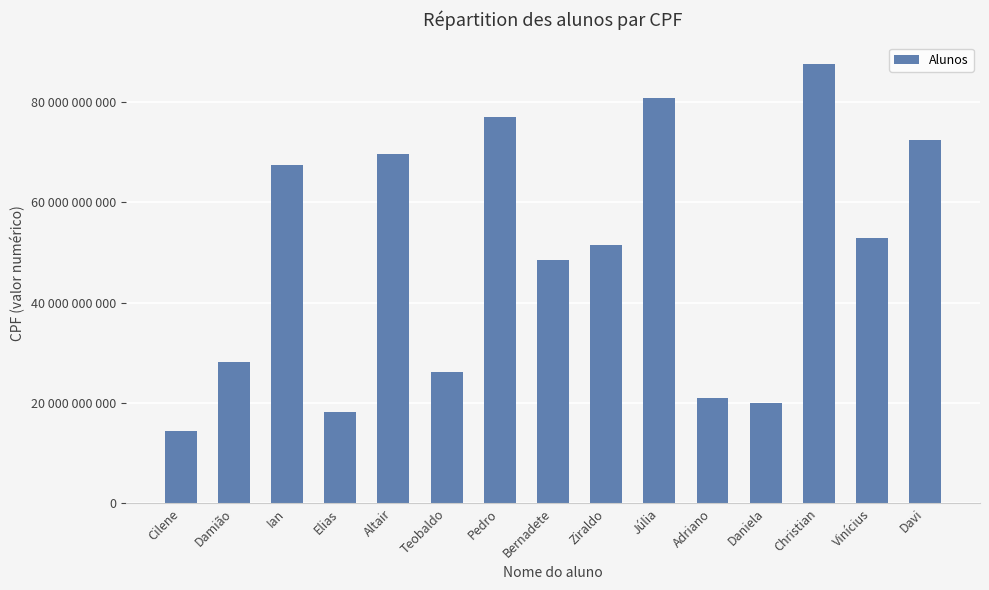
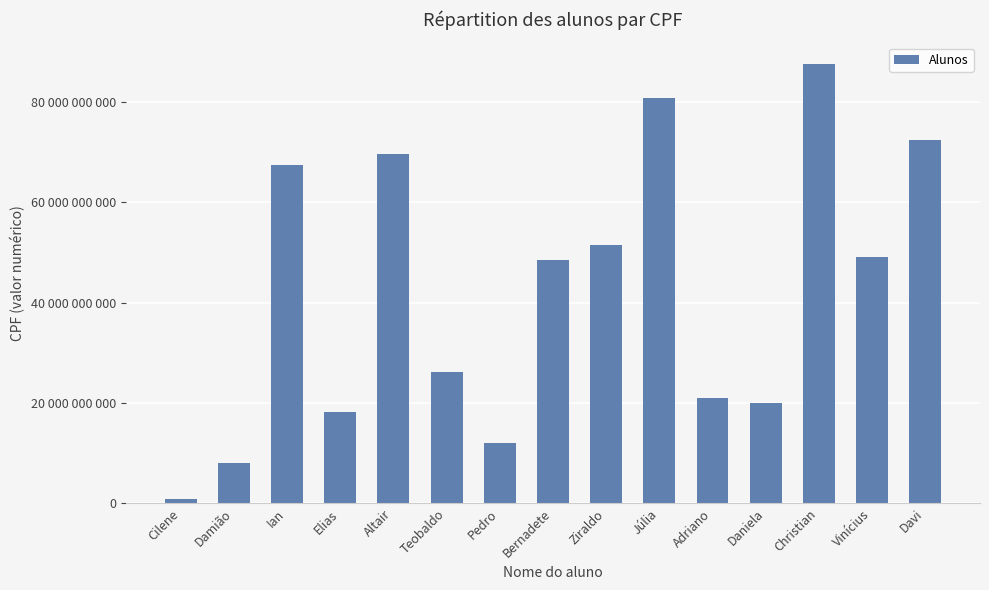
  {
-   "Cilene": 14000000000,
-   "Damião": 28000000000,
+   "Cilene": 1000000000,
+   "Damião": 8000000000,
    "Ian": 67000000000,
    "Elias": 18000000000,
    "Altair": 70000000000,
    "Teobaldo": 26000000000,
-   "Pedro": 77000000000,
+   "Pedro": 12000000000,
    "Bernadete": 48000000000,
    "Ziraldo": 52000000000,
    "Júlia": 81000000000,
    "Adriano": 21000000000,
    "Daniela": 20000000000,
    "Christian": 88000000000,
-   "Vinícius": 53000000000,
+   "Vinícius": 49000000000,
    "Davi": 72000000000
  }
